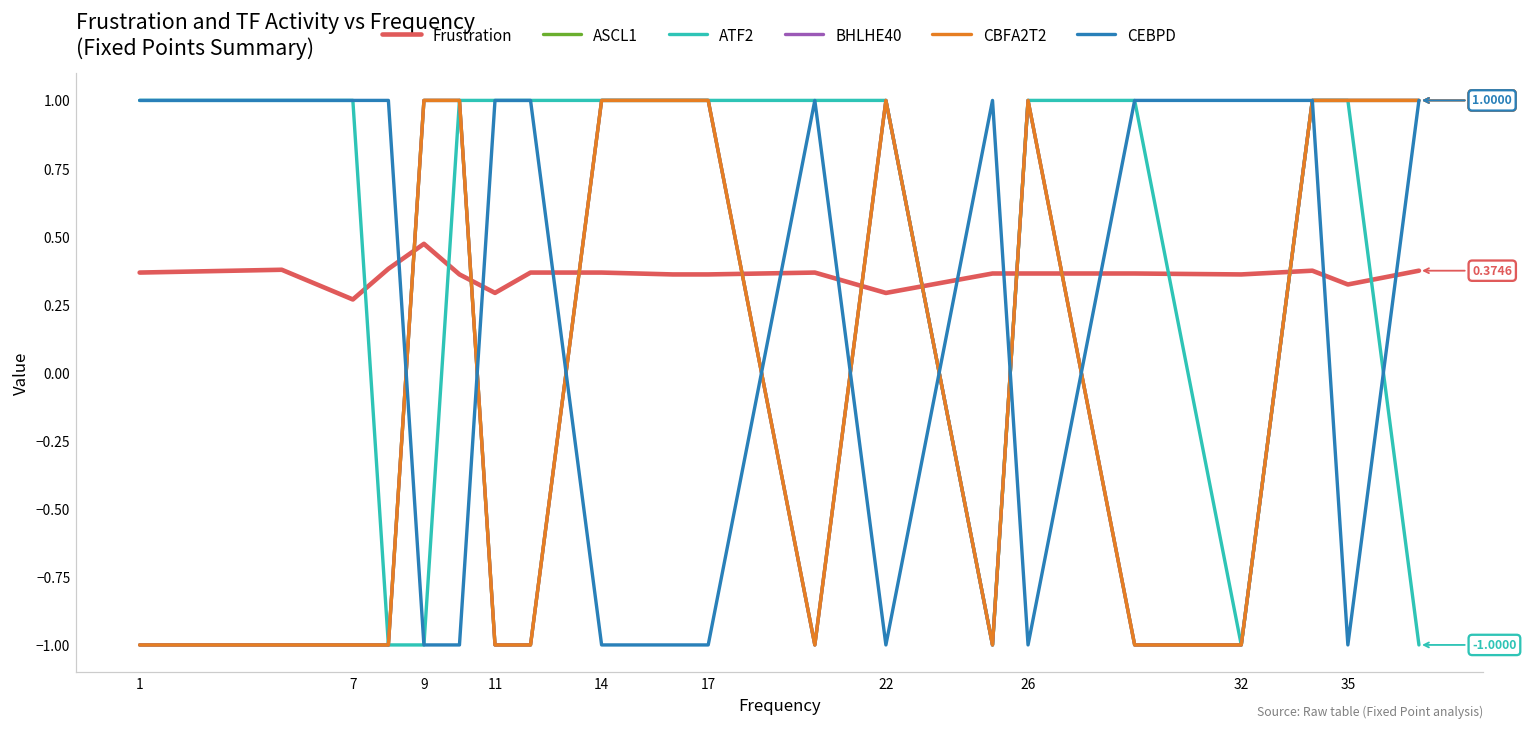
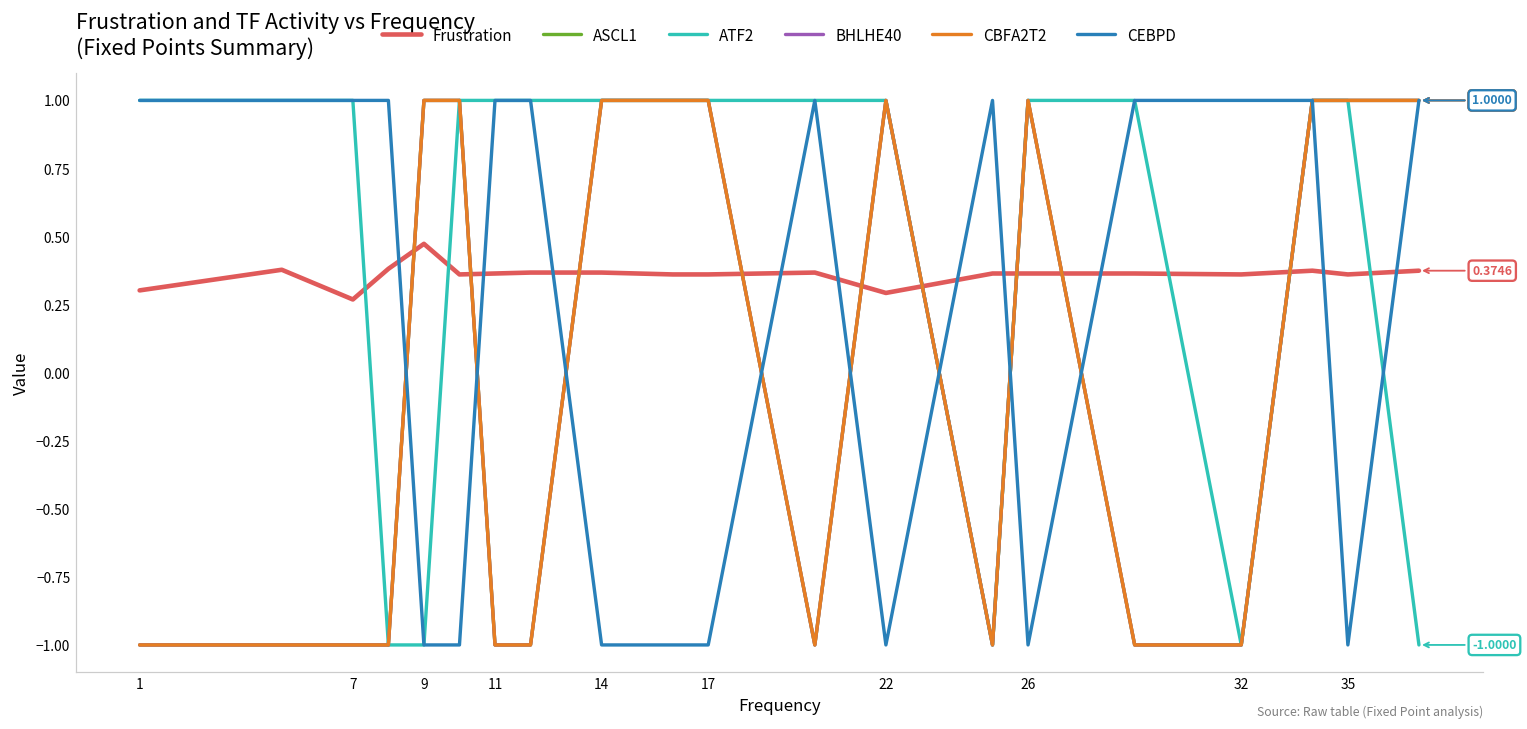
  {
    "Frustration": {
-     "1": 0.37,
+     "1": 0.30,
      "7": 0.27,
      "9": 0.47,
-     "11": 0.29,
+     "11": 0.36,
      "14": 0.37,
      "17": 0.36,
      "22": 0.29,
      "26": 0.36,
      "32": 0.36,
-     "35": 0.32
+     "35": 0.36
    },
    "CBFA2T2": {
      "1": -1.00,
      "7": -1.00,
      "9": 1.00,
      "11": -1.00
    },
    "CEBPD": {
      "14": -1.00,
      "17": -1.00,
      "22": -1.00,
      "26": -1.00,
      "32": 1.00,
      "35": -1.00
    }
  }
